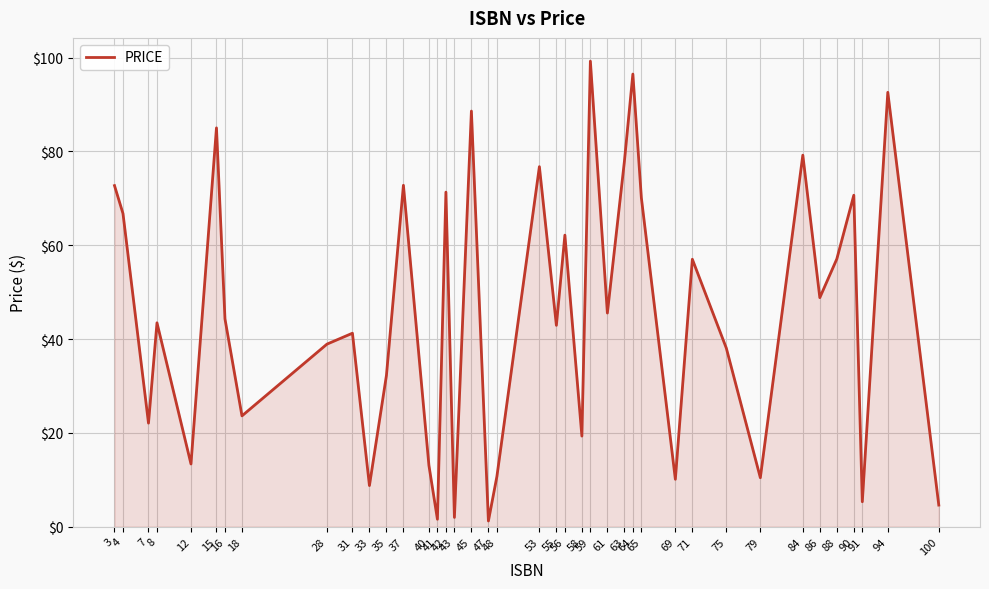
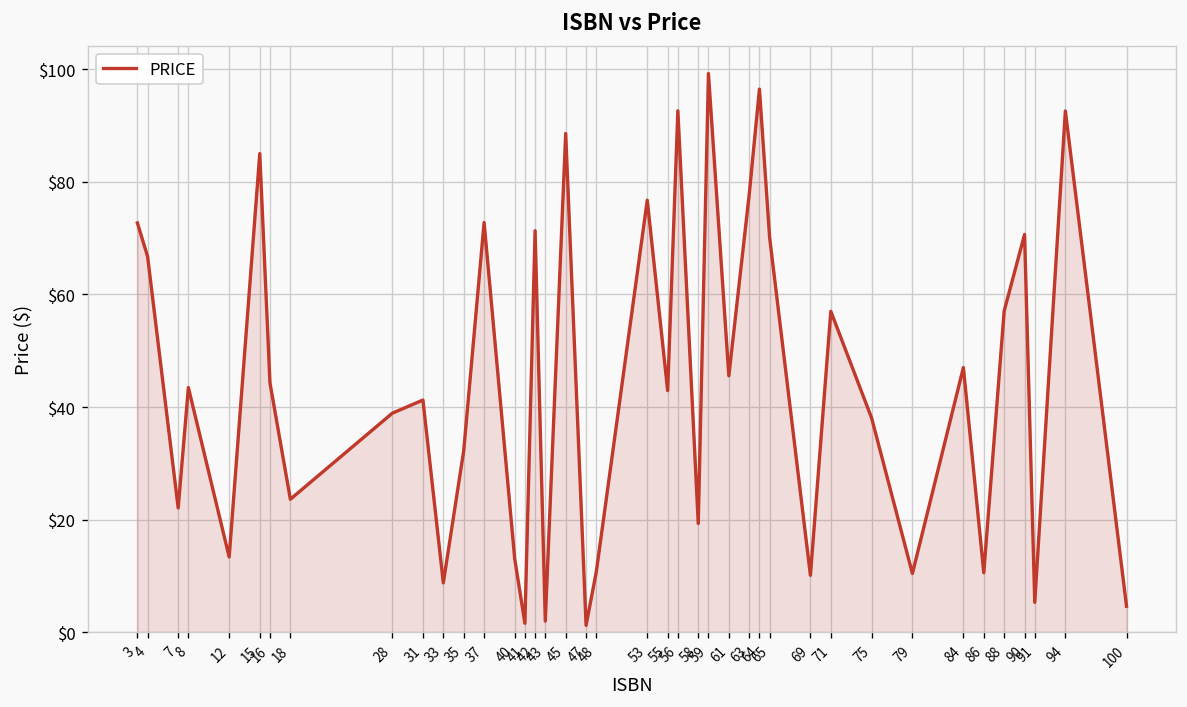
  {
    "3": "$73",
    "4": "$67",
    "7": "$22",
    "8": "$43",
    "12": "$13",
    "15": "$85",
    "16": "$44",
    "18": "$24",
    "28": "$39",
    "31": "$41",
    "33": "$9",
    "35": "$32",
    "37": "$73",
    "40": "$13",
    "41": "$2",
    "42": "$71",
    "43": "$2",
    "45": "$89",
    "47": "$1",
    "48": "$11",
    "53": "$77",
    "55": "$43",
-   "56": "$62",
+   "56": "$93",
    "58": "$19",
    "59": "$99",
    "61": "$46",
    "63": "$78",
    "64": "$96",
    "65": "$70",
    "69": "$10",
    "71": "$57",
    "75": "$38",
    "79": "$10",
-   "84": "$79",
-   "86": "$49",
+   "84": "$47",
+   "86": "$11",
    "88": "$57",
    "90": "$71",
    "91": "$5",
    "94": "$93",
    "100": "$5"
  }
